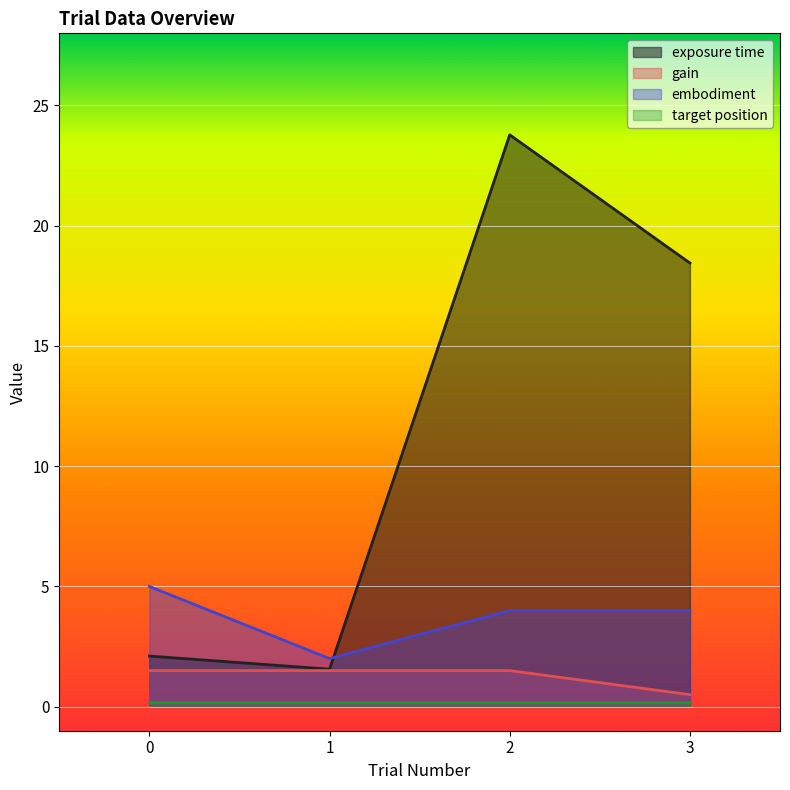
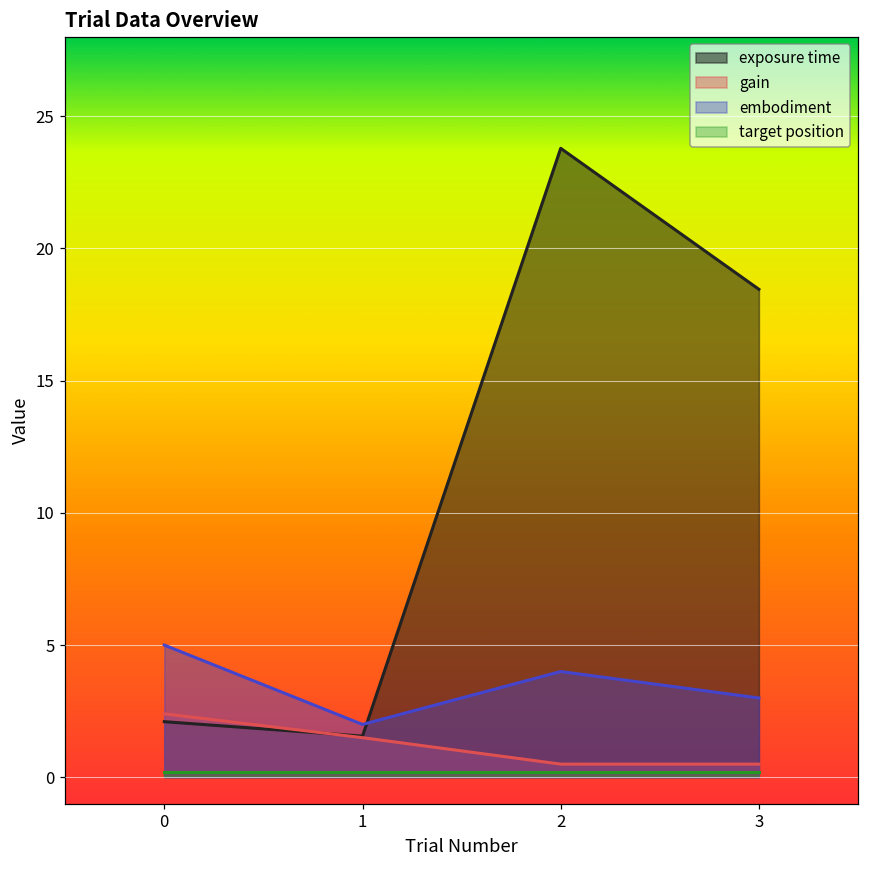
  {
    "gain": {
-     "0": 1.5,
-     "2": 1.5,
+     "0": 2.4,
+     "2": 0.5,
      "3": 0.5
    },
    "embodiment": {
      "0": 5,
      "1": 2,
      "2": 4,
-     "3": 4
+     "3": 3
    }
  }
